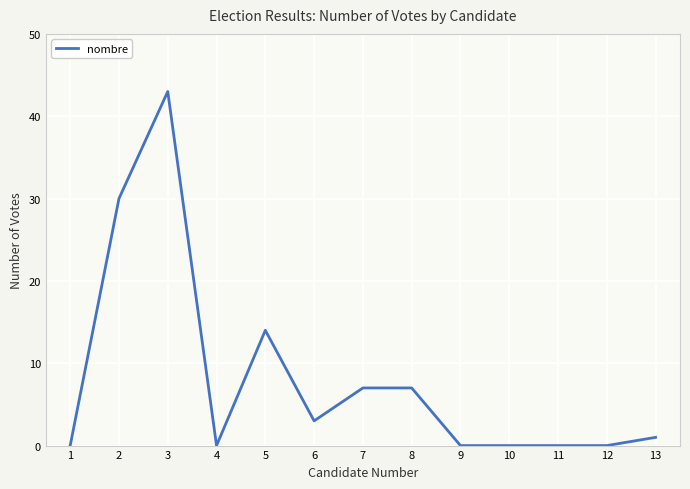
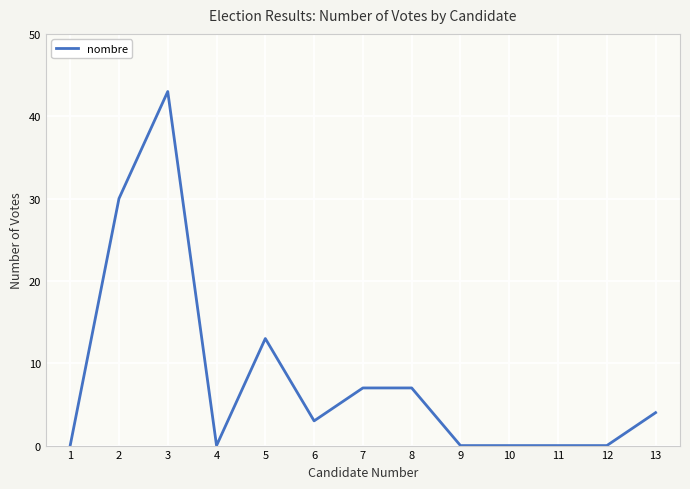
  {
    "1": 0,
    "2": 30,
    "3": 43,
    "4": 0,
-   "5": 14,
+   "5": 13,
    "6": 3,
    "7": 7,
    "8": 7,
    "9": 0,
    "10": 0,
    "11": 0,
    "12": 0,
-   "13": 1
+   "13": 4
  }
